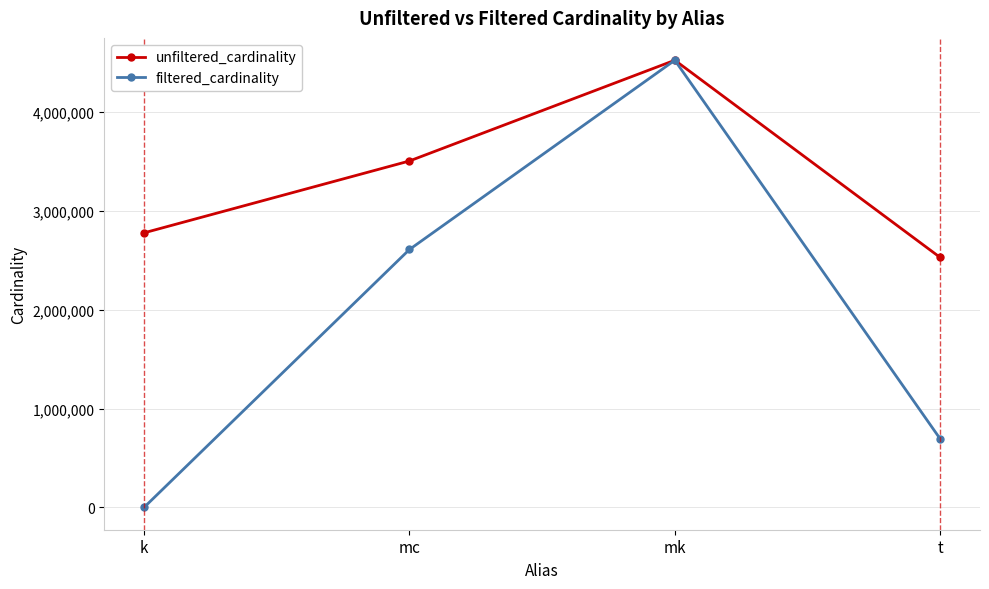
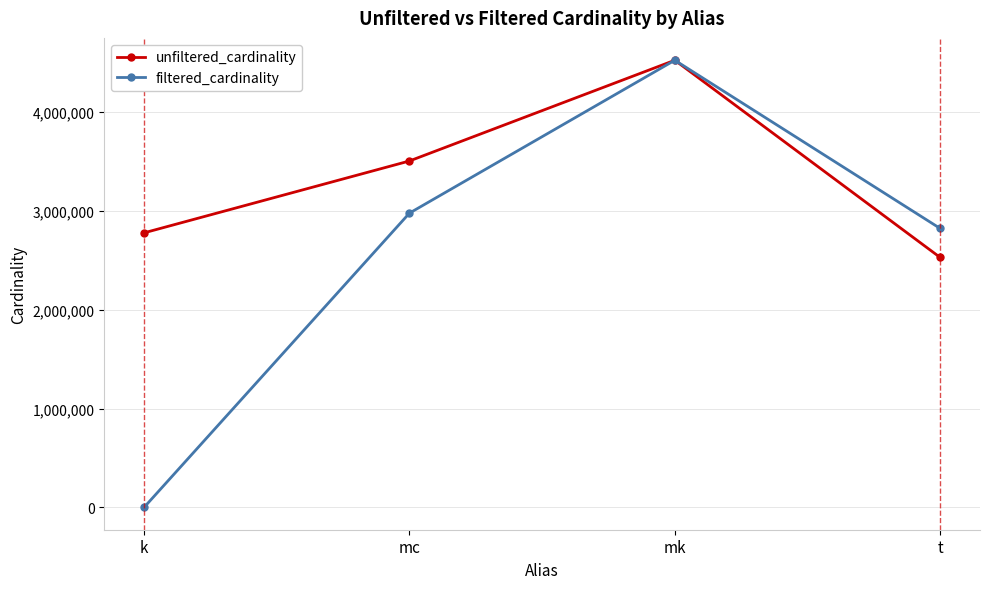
  {
    "unfiltered_cardinality": {
      "k": "2,800,000",
      "mc": "3,500,000",
      "t": "2,500,000"
    },
    "filtered_cardinality": {
      "k": "0",
-     "mc": "2,600,000",
-     "t": "700,000"
+     "mc": "3,000,000",
+     "t": "2,800,000"
    }
  }
